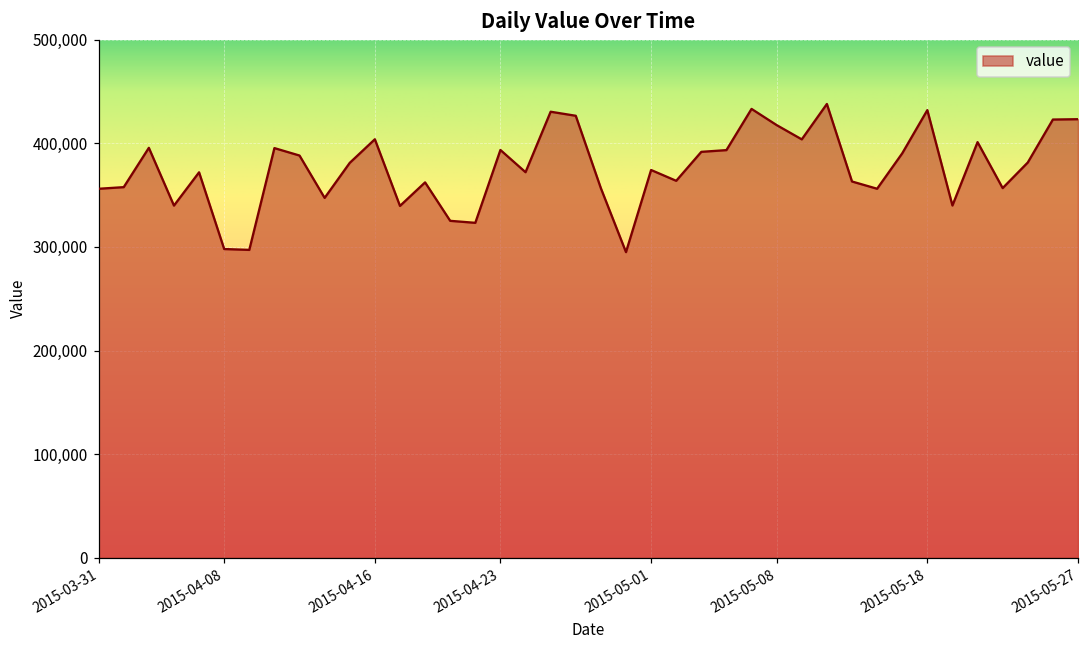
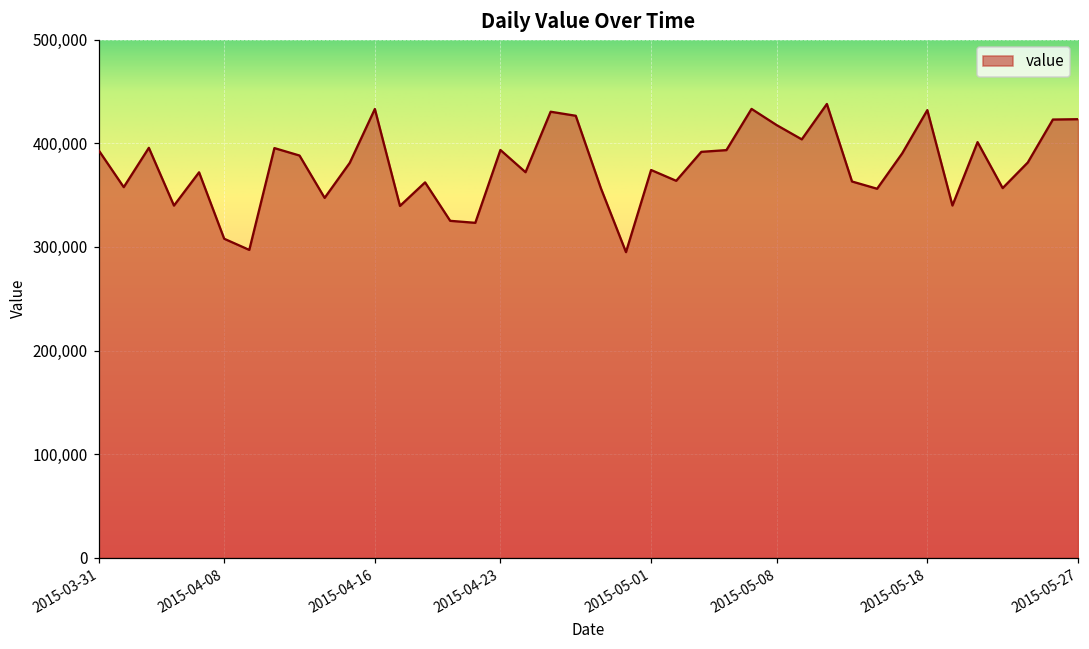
  {
-   "2015-03-31": "360,000",
-   "2015-04-08": "300,000",
-   "2015-04-16": "400,000",
+   "2015-03-31": "390,000",
+   "2015-04-08": "310,000",
+   "2015-04-16": "430,000",
    "2015-04-23": "390,000",
    "2015-05-01": "370,000",
    "2015-05-08": "420,000",
    "2015-05-18": "430,000",
    "2015-05-27": "420,000"
  }
